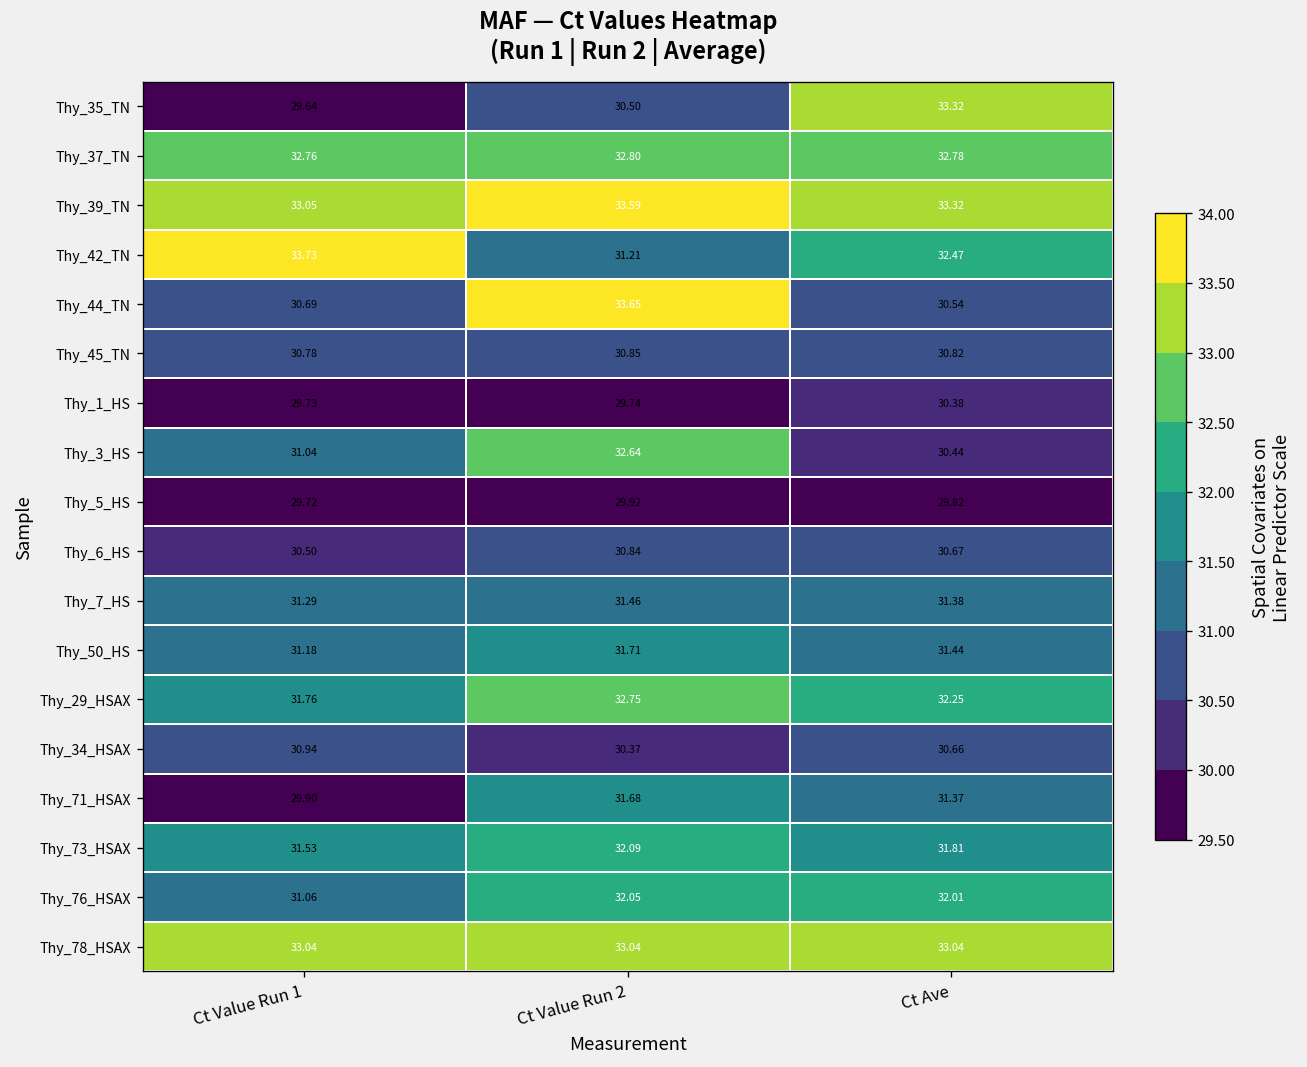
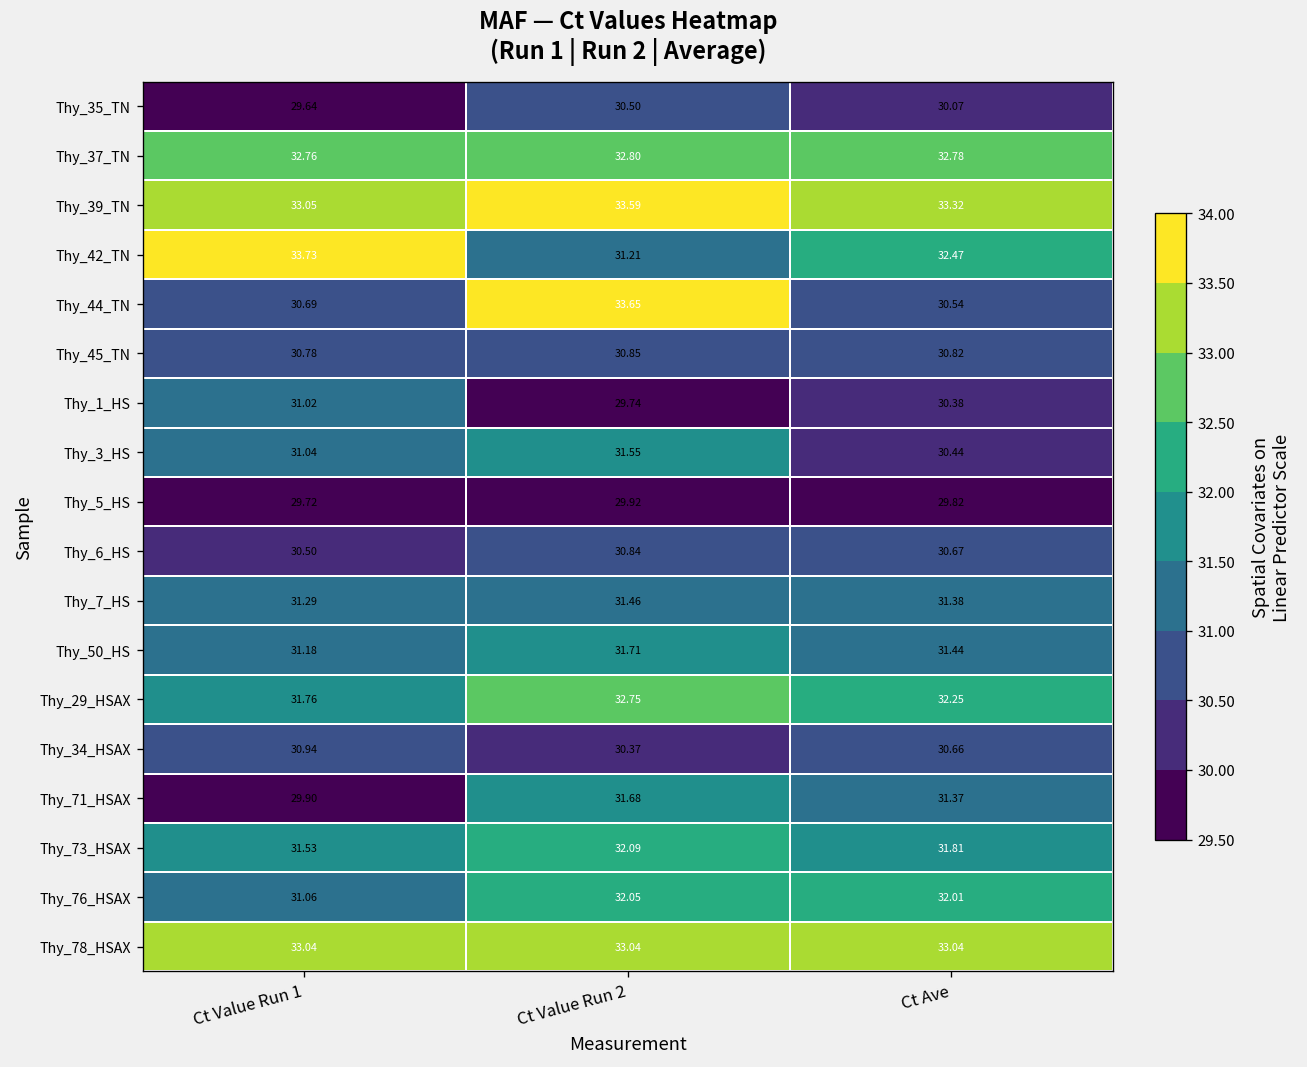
  {
    "Thy_35_TN": {
      "Ct Value Run 1": 29.64,
      "Ct Value Run 2": 30.50,
-     "Ct Ave": 33.32
+     "Ct Ave": 30.07
    },
    "Thy_37_TN": {
      "Ct Value Run 1": 32.76,
      "Ct Value Run 2": 32.80,
      "Ct Ave": 32.78
    },
    "Thy_39_TN": {
      "Ct Value Run 1": 33.05,
      "Ct Value Run 2": 33.59,
      "Ct Ave": 33.32
    },
    "Thy_42_TN": {
      "Ct Value Run 1": 33.73,
      "Ct Value Run 2": 31.21,
      "Ct Ave": 32.47
    },
    "Thy_44_TN": {
      "Ct Value Run 1": 30.69,
      "Ct Value Run 2": 33.65,
      "Ct Ave": 30.54
    },
    "Thy_45_TN": {
      "Ct Value Run 1": 30.78,
      "Ct Value Run 2": 30.85,
      "Ct Ave": 30.82
    },
    "Thy_1_HS": {
-     "Ct Value Run 1": 29.73,
+     "Ct Value Run 1": 31.02,
      "Ct Value Run 2": 29.74,
      "Ct Ave": 30.38
    },
    "Thy_3_HS": {
      "Ct Value Run 1": 31.04,
-     "Ct Value Run 2": 32.64,
+     "Ct Value Run 2": 31.55,
      "Ct Ave": 30.44
    },
    "Thy_5_HS": {
      "Ct Value Run 1": 29.72,
      "Ct Value Run 2": 29.92,
      "Ct Ave": 29.82
    },
    "Thy_6_HS": {
      "Ct Value Run 1": 30.50,
      "Ct Value Run 2": 30.84,
      "Ct Ave": 30.67
    },
    "Thy_7_HS": {
      "Ct Value Run 1": 31.29,
      "Ct Value Run 2": 31.46,
      "Ct Ave": 31.38
    },
    "Thy_50_HS": {
      "Ct Value Run 1": 31.18,
      "Ct Value Run 2": 31.71,
      "Ct Ave": 31.44
    },
    "Thy_29_HSAX": {
      "Ct Value Run 1": 31.76,
      "Ct Value Run 2": 32.75,
      "Ct Ave": 32.25
    },
    "Thy_34_HSAX": {
      "Ct Value Run 1": 30.94,
      "Ct Value Run 2": 30.37,
      "Ct Ave": 30.66
    },
    "Thy_71_HSAX": {
      "Ct Value Run 1": 29.90,
      "Ct Value Run 2": 31.68,
      "Ct Ave": 31.37
    },
    "Thy_73_HSAX": {
      "Ct Value Run 1": 31.53,
      "Ct Value Run 2": 32.09,
      "Ct Ave": 31.81
    },
    "Thy_76_HSAX": {
      "Ct Value Run 1": 31.06,
      "Ct Value Run 2": 32.05,
      "Ct Ave": 32.01
    },
    "Thy_78_HSAX": {
      "Ct Value Run 1": 33.04,
      "Ct Value Run 2": 33.04,
      "Ct Ave": 33.04
    }
  }
